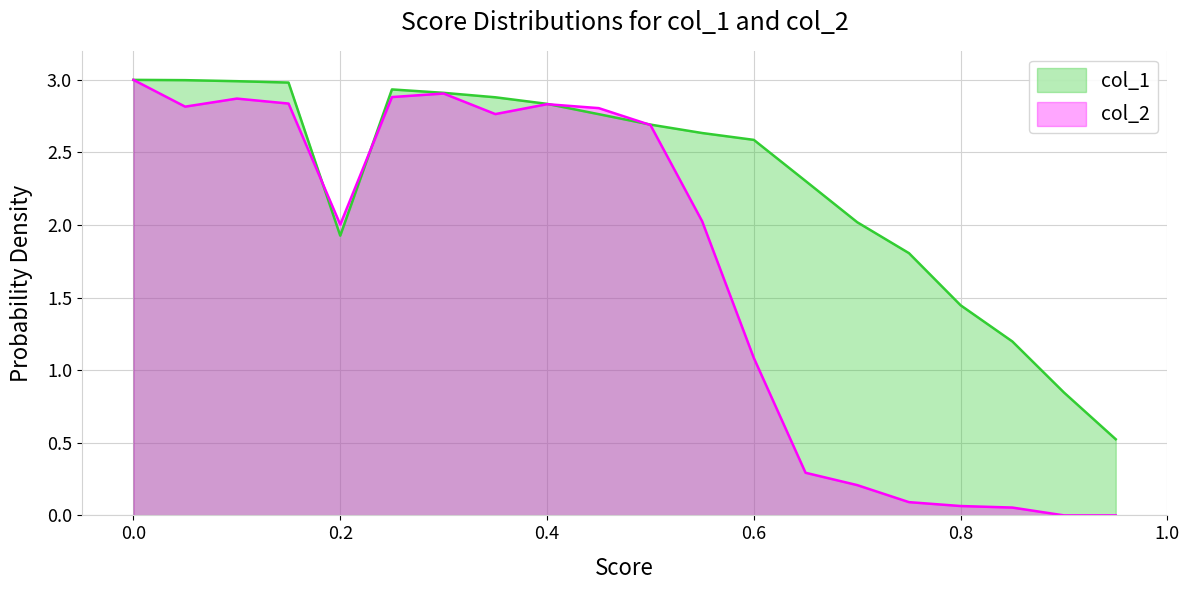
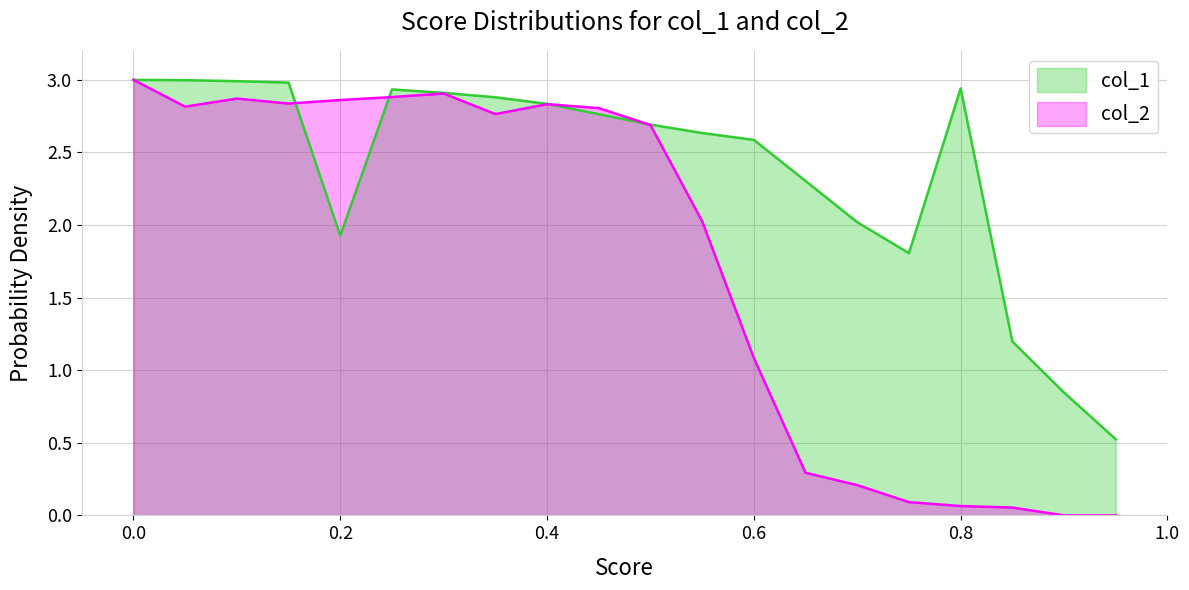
  {
    "col_1": {
      "0.2": 1.93,
      "0.6": 2.59,
-     "0.8": 1.45
+     "0.8": 2.94
    },
    "col_2": {
-     "0.2": 2.00,
+     "0.2": 2.86,
      "0.6": 1.08,
      "0.8": 0.06
    }
  }
